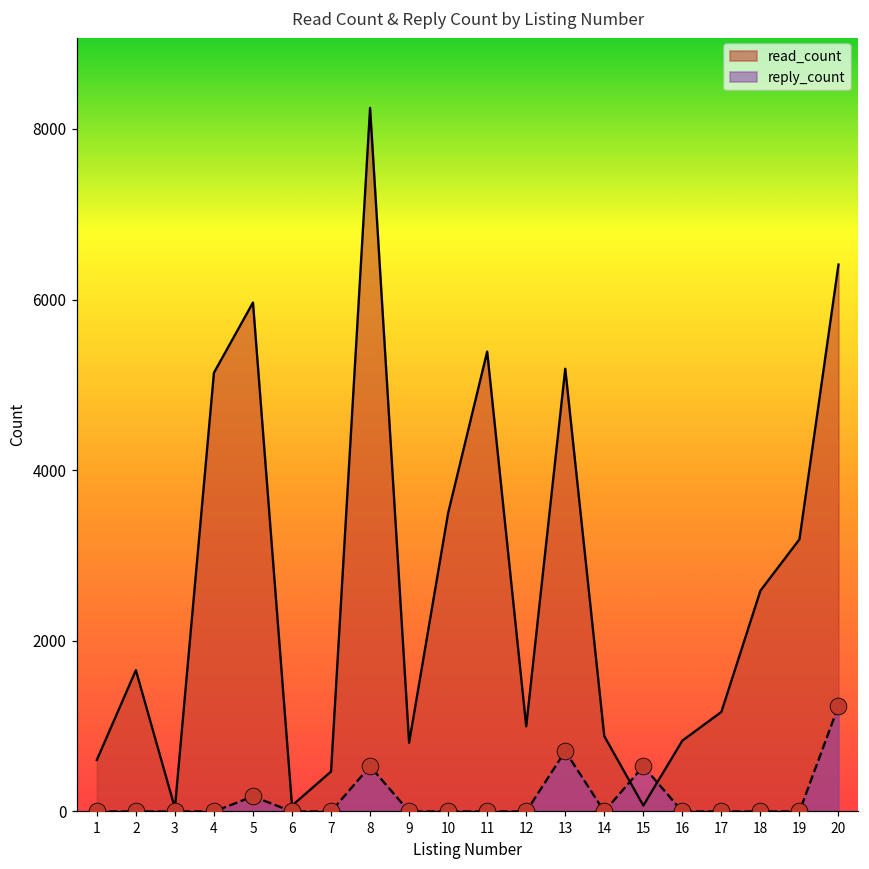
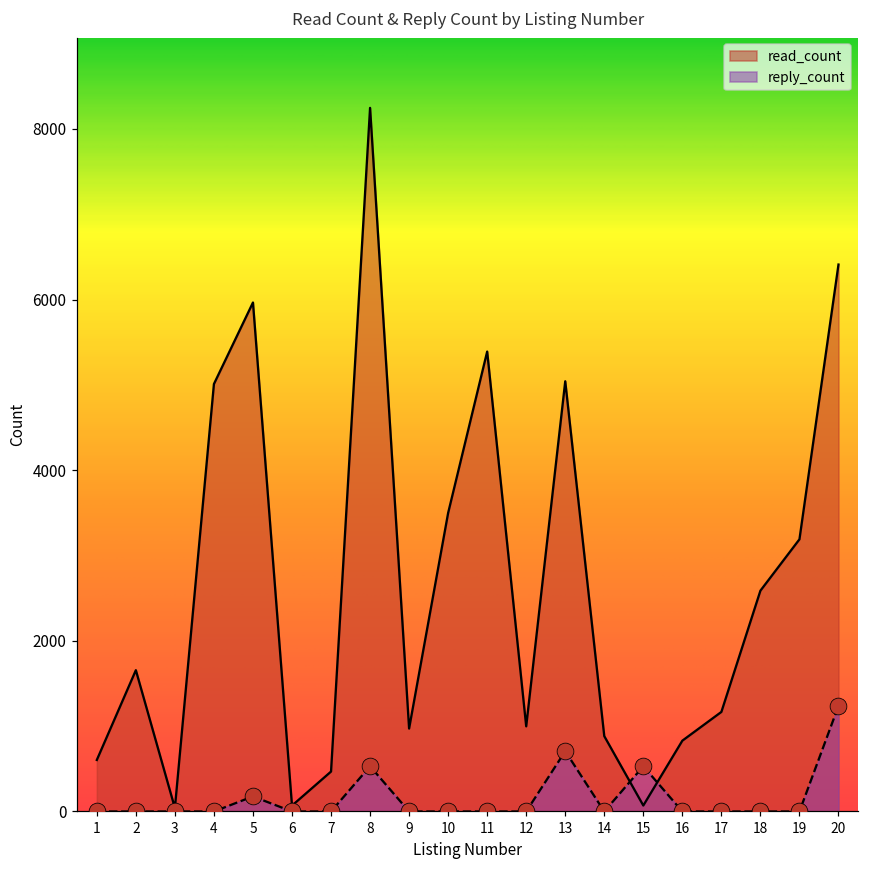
  {
    "read_count": {
      "1": 600,
      "2": 1700,
      "3": 0,
-     "4": 5100,
+     "4": 5000,
      "5": 6000,
      "6": 100,
      "7": 500,
      "8": 8200,
-     "9": 800,
+     "9": 1000,
      "10": 3500,
      "11": 5400,
      "12": 1000,
-     "13": 5200,
+     "13": 5000,
      "14": 900,
      "15": 100,
      "16": 800,
      "17": 1200,
      "18": 2600,
      "19": 3200,
      "20": 6400
    },
    "reply_count": {
      "1": 0,
      "2": 0,
      "3": 0,
      "4": 0,
      "5": 200,
      "6": 0,
      "7": 0,
      "8": 500,
      "9": 0,
      "10": 0,
      "11": 0,
      "12": 0,
      "13": 700,
      "14": 0,
      "15": 500,
      "16": 0,
      "17": 0,
      "18": 0,
      "19": 0,
      "20": 1200
    }
  }
